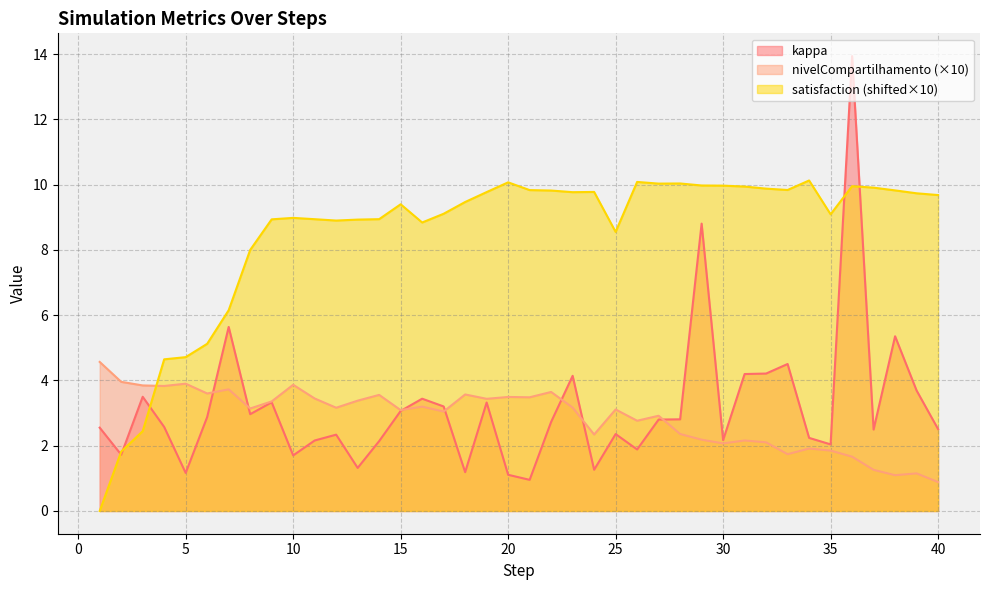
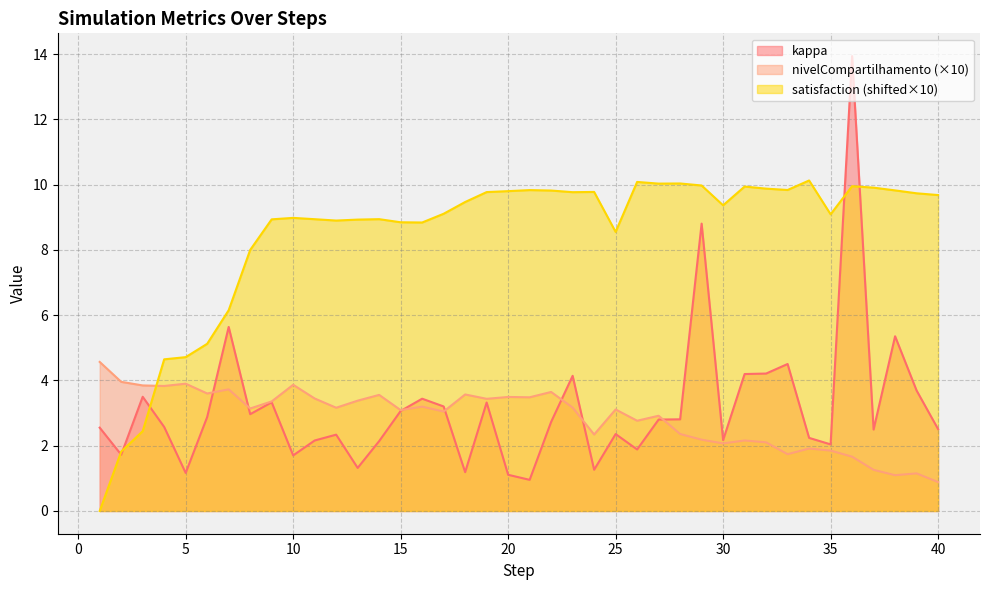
  {
    "satisfaction (shifted×10)": {
      "5": 4.7,
      "10": 9.0,
-     "15": 9.4,
-     "20": 10.1,
+     "15": 8.8,
+     "20": 9.8,
      "25": 8.6,
-     "30": 10.0,
+     "30": 9.4,
      "35": 9.1,
      "40": 9.7
    }
  }
